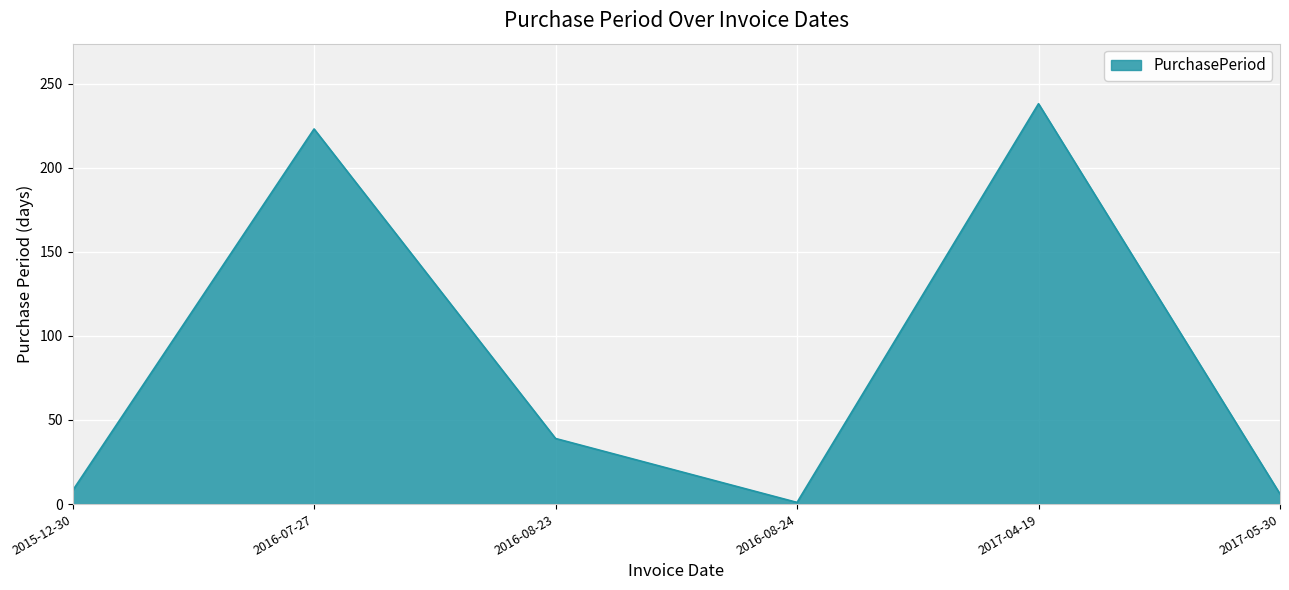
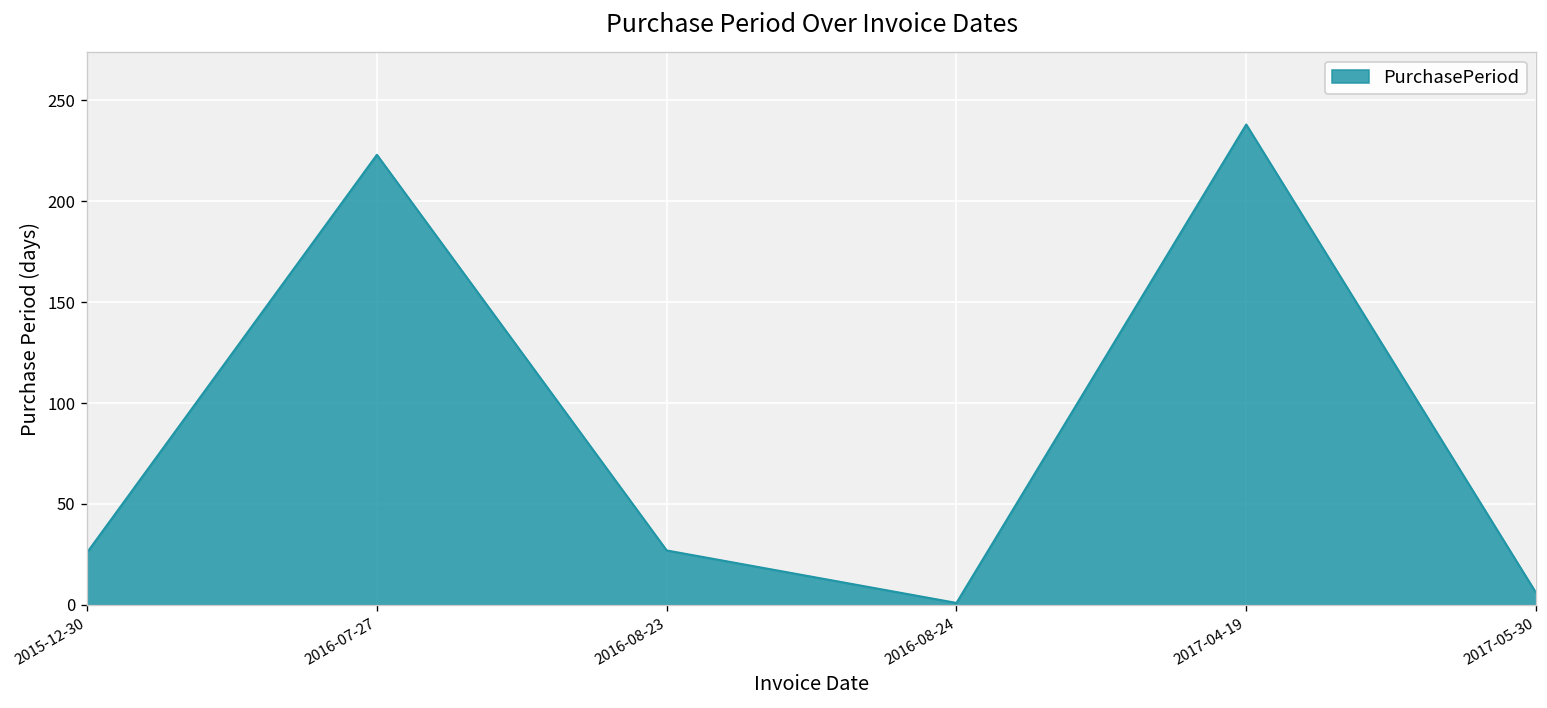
  {
-   "2015-12-30": 8,
+   "2015-12-30": 26,
    "2016-07-27": 223,
-   "2016-08-23": 39,
+   "2016-08-23": 27,
    "2016-08-24": 1,
    "2017-04-19": 238,
    "2017-05-30": 6
  }
